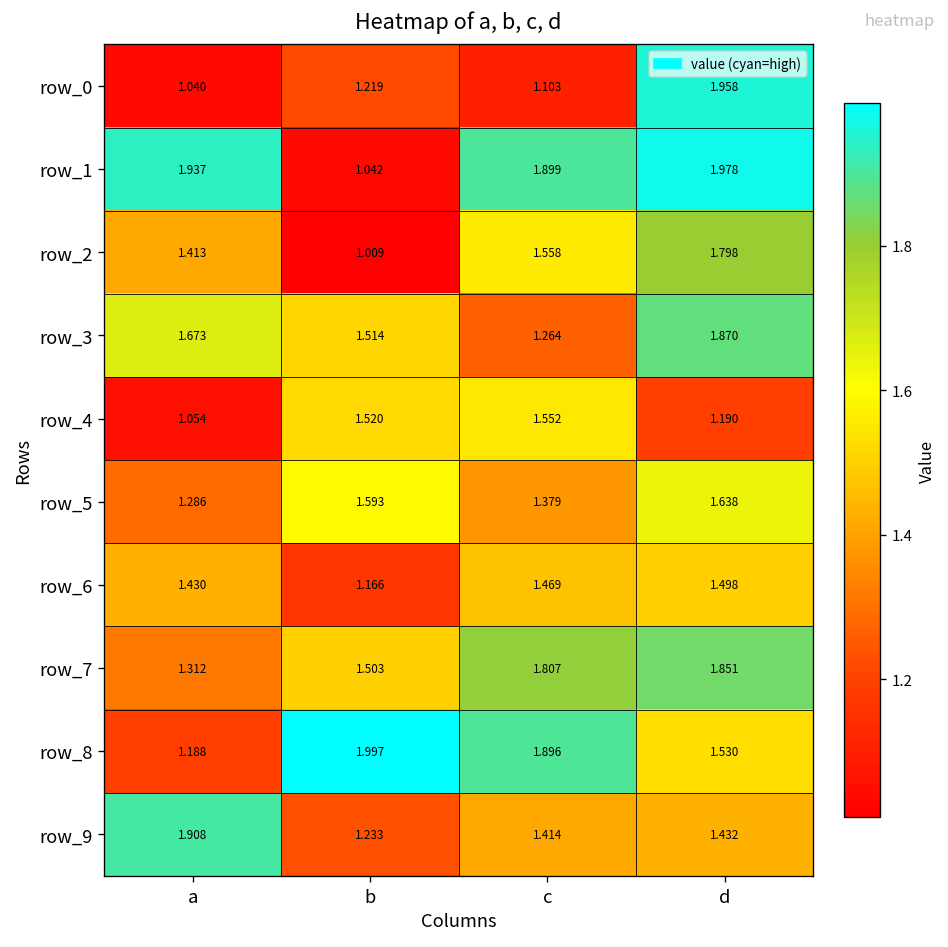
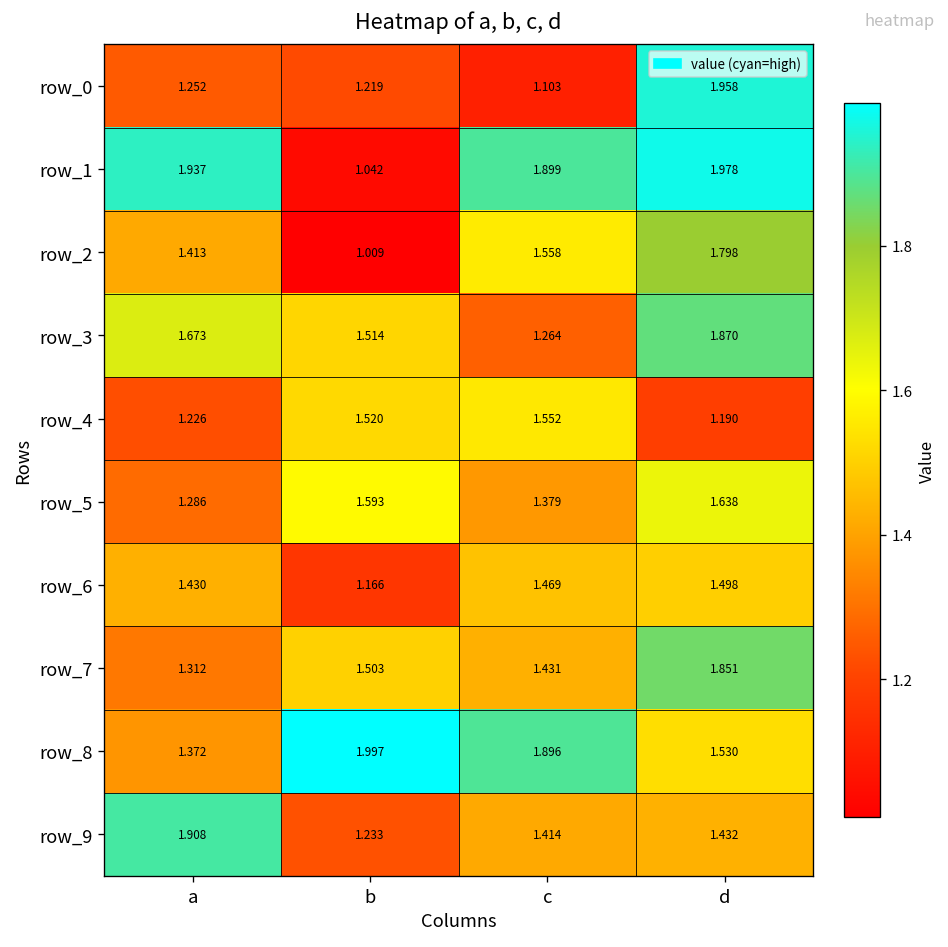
  {
    "row_0": {
-     "a": 1.040,
+     "a": 1.252,
      "b": 1.219,
      "c": 1.103,
      "d": 1.958
    },
    "row_1": {
      "a": 1.937,
      "b": 1.042,
      "c": 1.899,
      "d": 1.978
    },
    "row_2": {
      "a": 1.413,
      "b": 1.009,
      "c": 1.558,
      "d": 1.798
    },
    "row_3": {
      "a": 1.673,
      "b": 1.514,
      "c": 1.264,
      "d": 1.870
    },
    "row_4": {
-     "a": 1.054,
+     "a": 1.226,
      "b": 1.520,
      "c": 1.552,
      "d": 1.190
    },
    "row_5": {
      "a": 1.286,
      "b": 1.593,
      "c": 1.379,
      "d": 1.638
    },
    "row_6": {
      "a": 1.430,
      "b": 1.166,
      "c": 1.469,
      "d": 1.498
    },
    "row_7": {
      "a": 1.312,
      "b": 1.503,
-     "c": 1.807,
+     "c": 1.431,
      "d": 1.851
    },
    "row_8": {
-     "a": 1.188,
+     "a": 1.372,
      "b": 1.997,
      "c": 1.896,
      "d": 1.530
    },
    "row_9": {
      "a": 1.908,
      "b": 1.233,
      "c": 1.414,
      "d": 1.432
    }
  }
